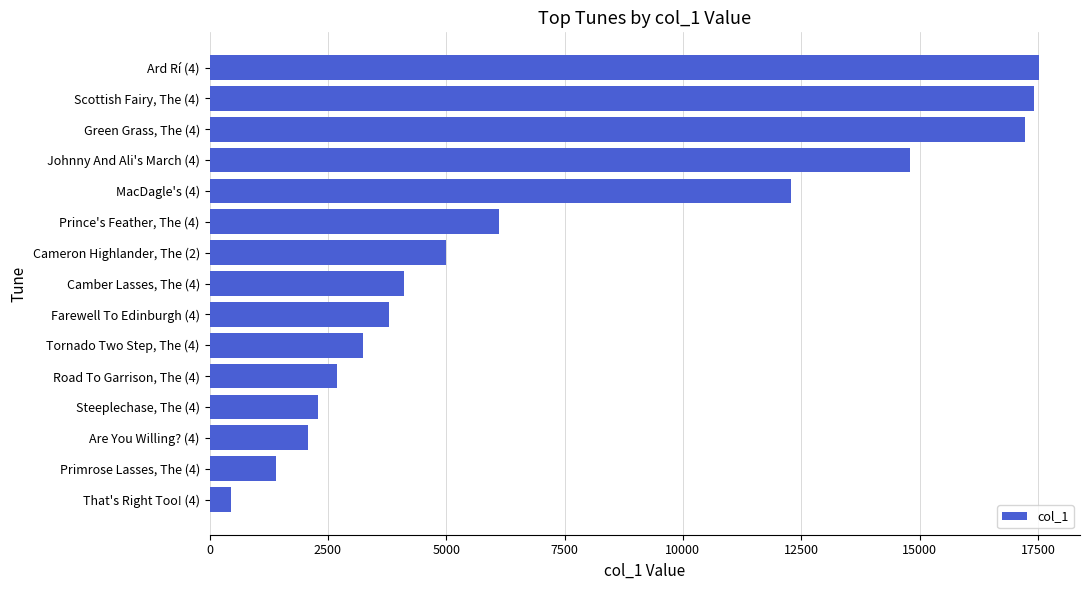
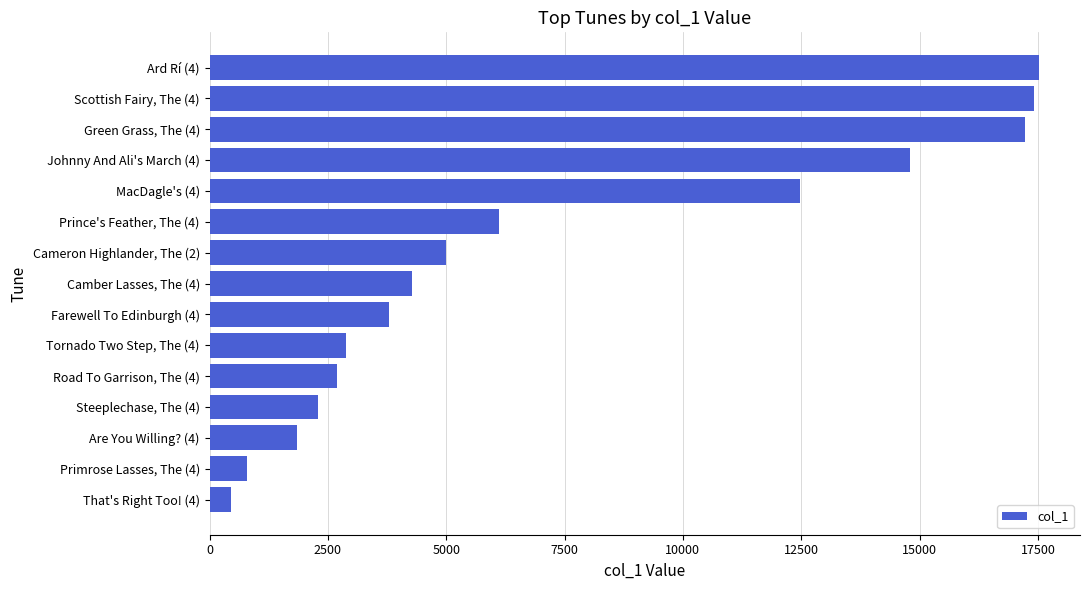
  {
    "Ard Rí (4)": 17500,
    "Scottish Fairy, The (4)": 17400,
    "Green Grass, The (4)": 17200,
    "Johnny And Ali's March (4)": 14800,
-   "MacDagle's (4)": 12300,
+   "MacDagle's (4)": 12500,
    "Prince's Feather, The (4)": 6100,
    "Cameron Highlander, The (2)": 5000,
-   "Camber Lasses, The (4)": 4100,
+   "Camber Lasses, The (4)": 4300,
    "Farewell To Edinburgh (4)": 3800,
-   "Tornado Two Step, The (4)": 3200,
+   "Tornado Two Step, The (4)": 2900,
    "Road To Garrison, The (4)": 2700,
    "Steeplechase, The (4)": 2300,
-   "Are You Willing? (4)": 2100,
-   "Primrose Lasses, The (4)": 1400,
+   "Are You Willing? (4)": 1800,
+   "Primrose Lasses, The (4)": 800,
    "That's Right Too! (4)": 500
  }
